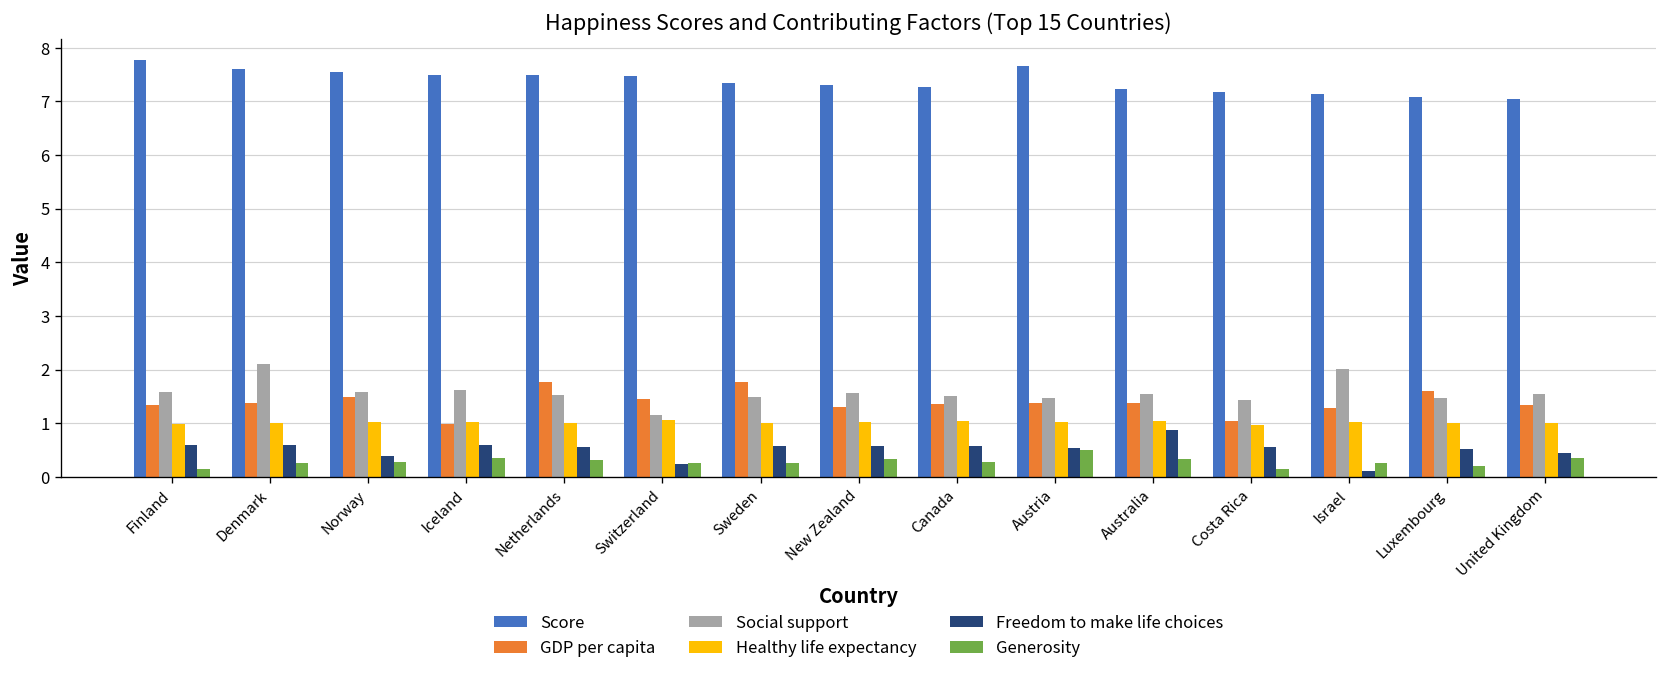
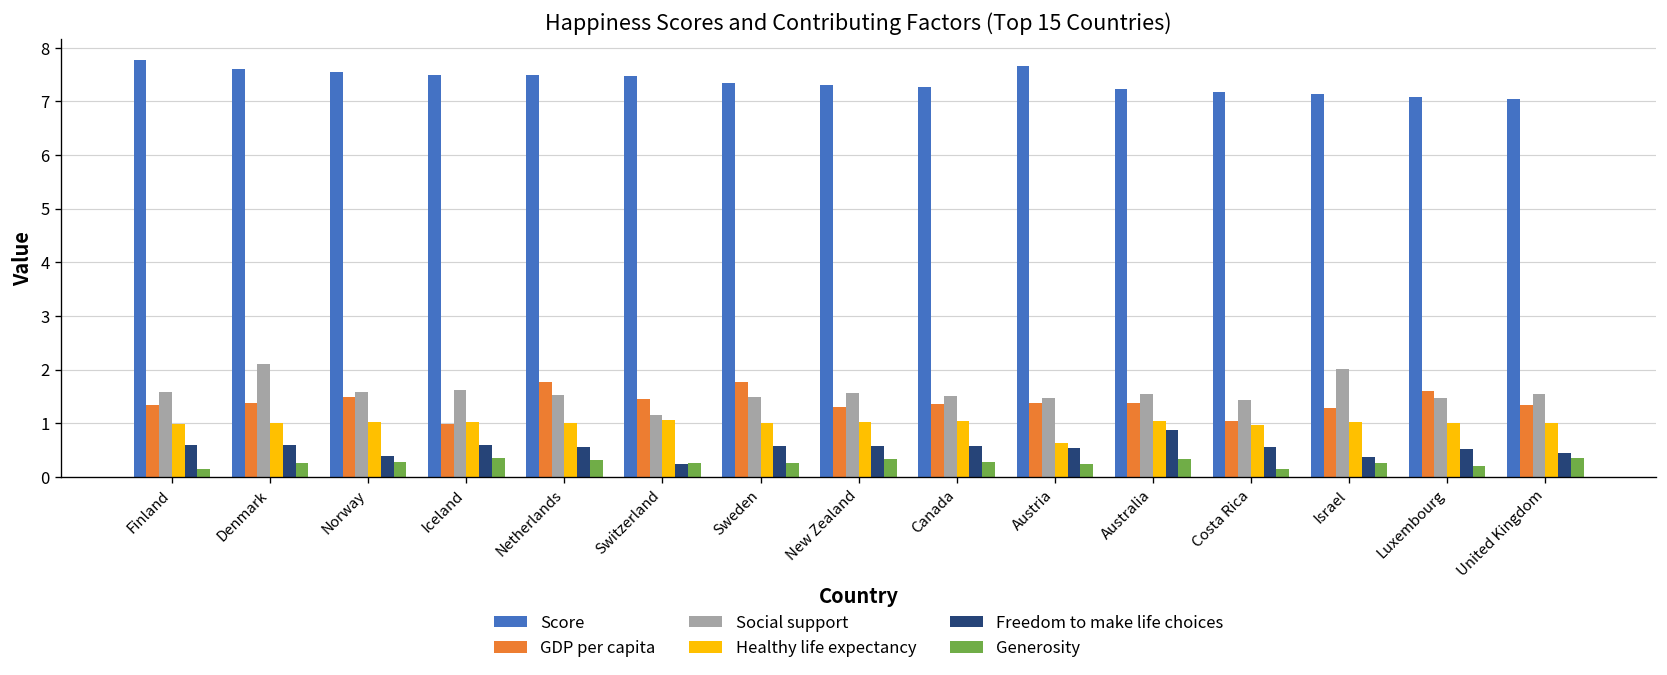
  {
    "Score": {
      "Finland": 7.8,
      "Denmark": 7.6,
      "Norway": 7.6,
      "Iceland": 7.5,
      "Netherlands": 7.5,
      "Switzerland": 7.5,
      "Sweden": 7.3,
      "New Zealand": 7.3,
      "Canada": 7.3,
      "Austria": 7.7,
      "Australia": 7.2,
      "Costa Rica": 7.2,
      "Israel": 7.1,
      "Luxembourg": 7.1,
      "United Kingdom": 7.1
    },
    "GDP per capita": {
      "Finland": 1.3,
      "Denmark": 1.4,
      "Norway": 1.5,
      "Iceland": 1.0,
      "Netherlands": 1.8,
      "Switzerland": 1.5,
      "Sweden": 1.8,
      "New Zealand": 1.3,
      "Canada": 1.4,
      "Austria": 1.4,
      "Australia": 1.4,
      "Costa Rica": 1.0,
      "Israel": 1.3,
      "Luxembourg": 1.6,
      "United Kingdom": 1.3
    },
    "Social support": {
      "Finland": 1.6,
      "Denmark": 2.1,
      "Norway": 1.6,
      "Iceland": 1.6,
      "Netherlands": 1.5,
      "Switzerland": 1.1,
      "Sweden": 1.5,
      "New Zealand": 1.6,
      "Canada": 1.5,
      "Austria": 1.5,
      "Australia": 1.5,
      "Costa Rica": 1.4,
      "Israel": 2.0,
      "Luxembourg": 1.5,
      "United Kingdom": 1.5
    },
    "Healthy life expectancy": {
      "Finland": 1.0,
      "Denmark": 1.0,
      "Norway": 1.0,
      "Iceland": 1.0,
      "Netherlands": 1.0,
      "Switzerland": 1.1,
      "Sweden": 1.0,
      "New Zealand": 1.0,
      "Canada": 1.0,
-     "Austria": 1.0,
+     "Austria": 0.6,
      "Australia": 1.0,
      "Costa Rica": 1.0,
      "Israel": 1.0,
      "Luxembourg": 1.0,
      "United Kingdom": 1.0
    },
    "Freedom to make life choices": {
      "Finland": 0.6,
      "Denmark": 0.6,
      "Norway": 0.4,
      "Iceland": 0.6,
      "Netherlands": 0.6,
      "Switzerland": 0.2,
      "Sweden": 0.6,
      "New Zealand": 0.6,
      "Canada": 0.6,
      "Austria": 0.5,
      "Australia": 0.9,
      "Costa Rica": 0.6,
-     "Israel": 0.1,
+     "Israel": 0.4,
      "Luxembourg": 0.5,
      "United Kingdom": 0.5
    },
    "Generosity": {
      "Finland": 0.2,
      "Denmark": 0.3,
      "Norway": 0.3,
      "Iceland": 0.4,
      "Netherlands": 0.3,
      "Switzerland": 0.3,
      "Sweden": 0.3,
      "New Zealand": 0.3,
      "Canada": 0.3,
-     "Austria": 0.5,
+     "Austria": 0.2,
      "Australia": 0.3,
      "Costa Rica": 0.1,
      "Israel": 0.3,
      "Luxembourg": 0.2,
      "United Kingdom": 0.3
    }
  }
